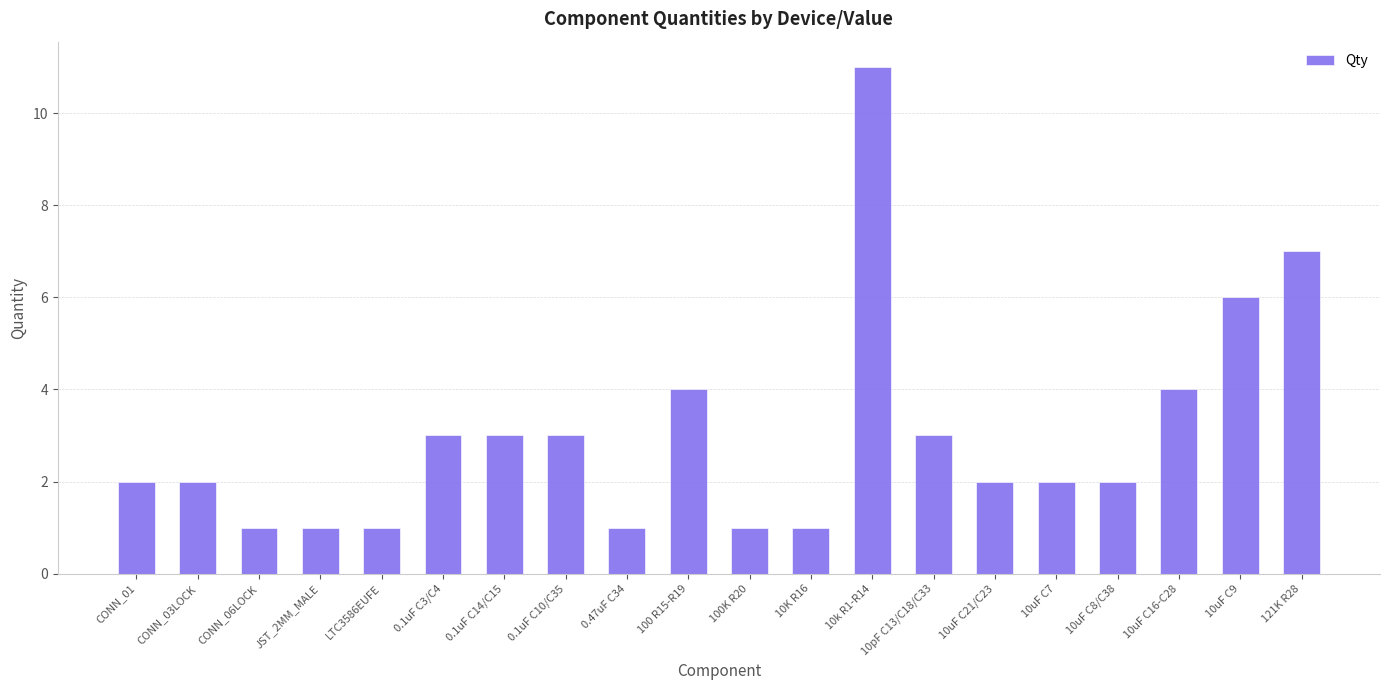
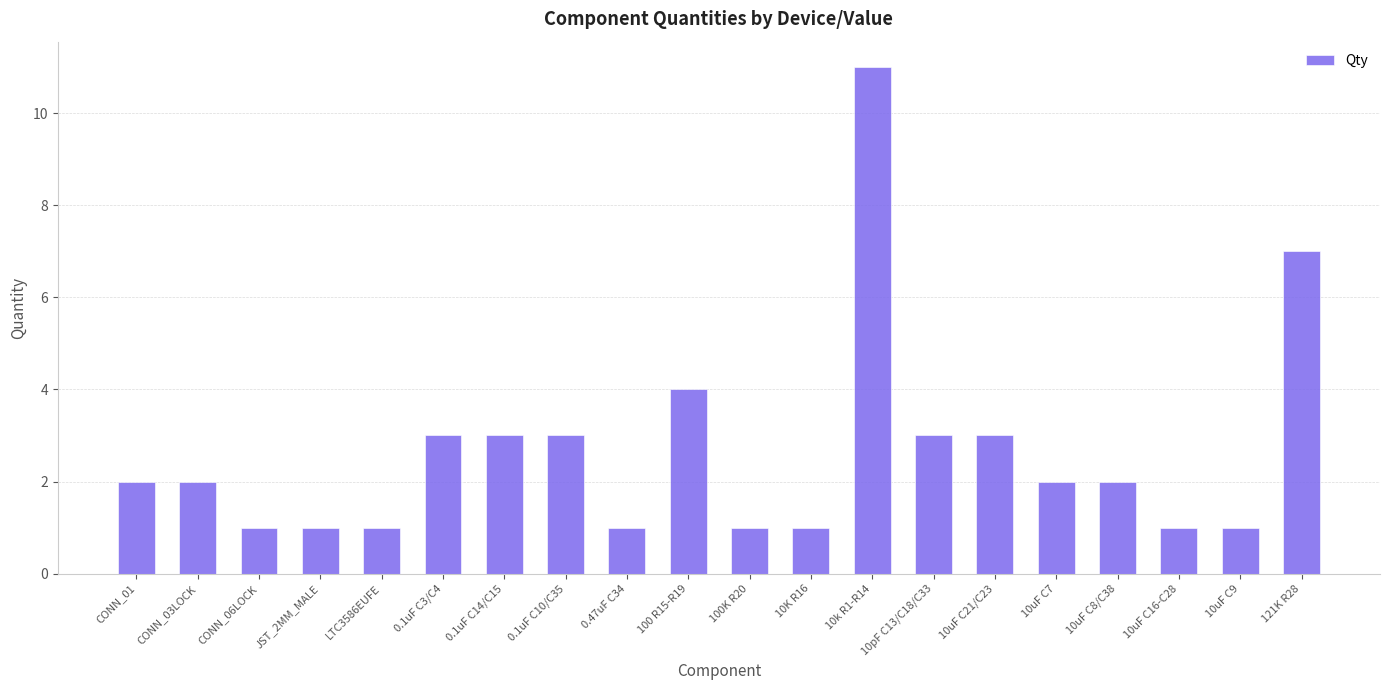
  {
    "CONN_01": 2,
    "CONN_03LOCK": 2,
    "CONN_06LOCK": 1,
    "JST_2MM_MALE": 1,
    "LTC3586EUFE": 1,
    "0.1uF C3/C4": 3,
    "0.1uF C14/C15": 3,
    "0.1uF C10/C35": 3,
    "0.47uF C34": 1,
    "100 R15-R19": 4,
    "100K R20": 1,
    "10K R16": 1,
    "10k R1-R14": 11,
    "10pF C13/C18/C33": 3,
-   "10uF C21/C23": 2,
+   "10uF C21/C23": 3,
    "10uF C7": 2,
    "10uF C8/C38": 2,
-   "10uF C16-C28": 4,
-   "10uF C9": 6,
+   "10uF C16-C28": 1,
+   "10uF C9": 1,
    "121K R28": 7
  }
